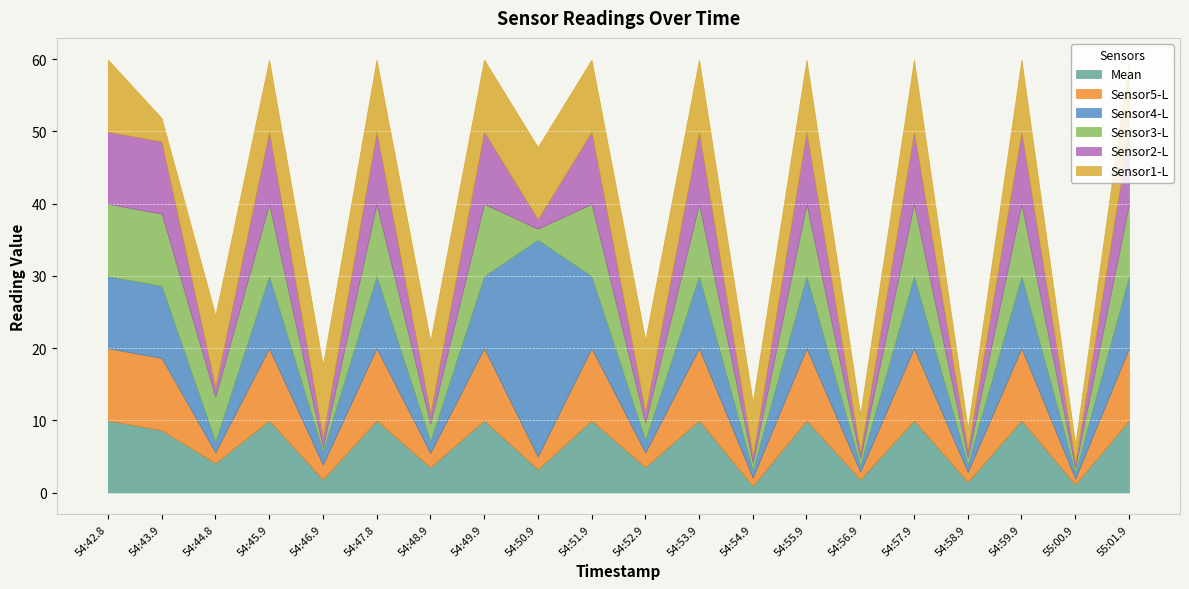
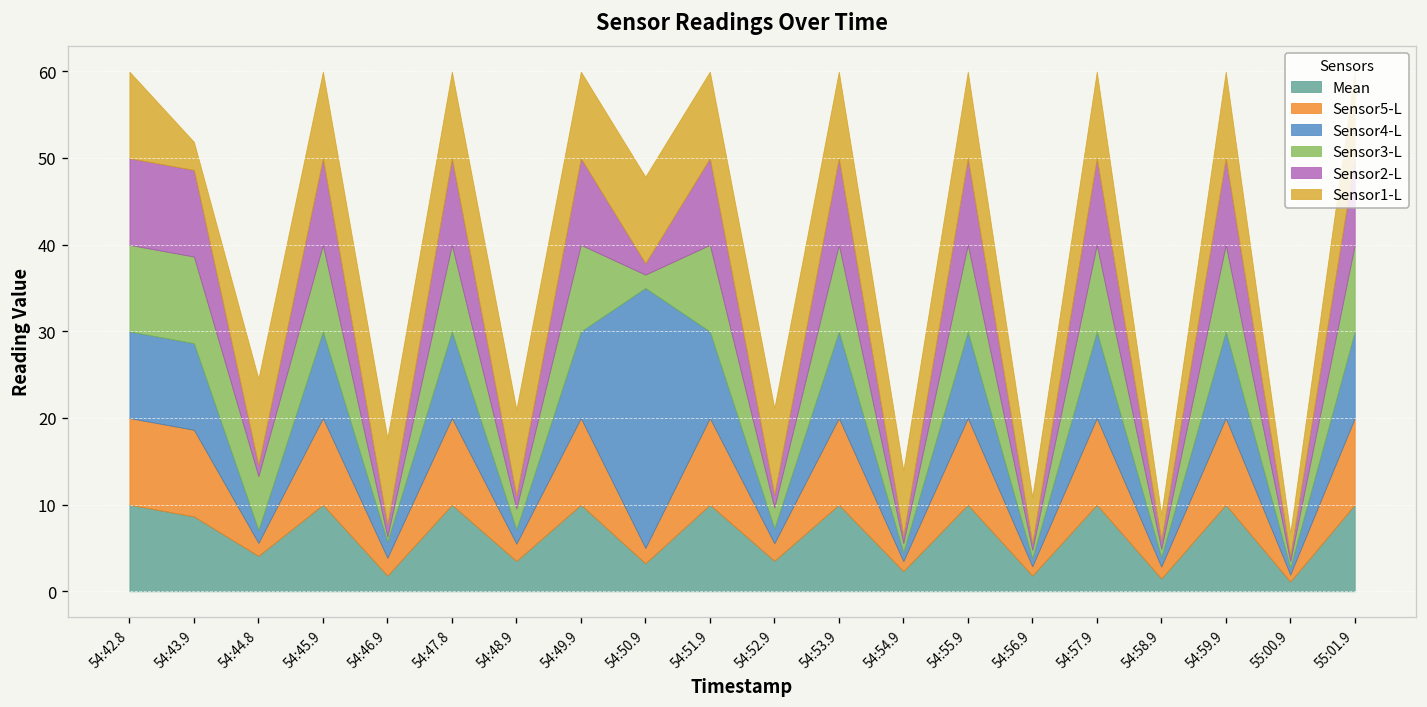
  {
    "Mean": {
      "54:42.8": 10,
      "54:43.9": 9,
      "54:44.8": 4,
      "54:45.9": 10,
      "54:46.9": 2,
      "54:47.8": 10,
      "54:48.9": 3,
      "54:49.9": 10,
      "54:50.9": 3,
      "54:51.9": 10,
      "54:52.9": 4,
      "54:53.9": 10,
-     "54:54.9": 1,
+     "54:54.9": 2,
      "54:55.9": 10,
      "54:56.9": 2,
      "54:57.9": 10,
      "54:58.9": 1,
      "54:59.9": 10,
      "55:00.9": 1,
      "55:01.9": 10
    },
    "Sensor4-L": {
      "54:42.8": 10,
      "54:43.9": 10,
      "54:44.8": 1,
      "54:45.9": 10,
      "54:46.9": 2,
      "54:47.8": 10,
      "54:48.9": 2,
      "54:49.9": 10,
      "54:50.9": 30,
      "54:51.9": 10,
      "54:52.9": 2,
      "54:53.9": 10,
      "54:54.9": 1,
      "54:55.9": 10,
      "54:56.9": 1,
      "54:57.9": 10,
      "54:58.9": 1,
      "54:59.9": 10,
      "55:00.9": 1,
      "55:01.9": 10
    },
    "Sensor3-L": {
      "54:42.8": 10,
      "54:43.9": 10,
      "54:44.8": 6,
      "54:45.9": 10,
      "54:46.9": 1,
      "54:47.8": 10,
      "54:48.9": 2,
      "54:49.9": 10,
      "54:50.9": 2,
      "54:51.9": 10,
      "54:52.9": 2,
      "54:53.9": 10,
      "54:54.9": 1,
      "54:55.9": 10,
      "54:56.9": 1,
      "54:57.9": 10,
      "54:58.9": 1,
      "54:59.9": 10,
      "55:00.9": 1,
      "55:01.9": 10
    },
    "Sensor2-L": {
      "54:42.8": 10,
      "54:43.9": 10,
      "54:44.8": 1,
      "54:45.9": 10,
      "54:46.9": 1,
      "54:47.8": 10,
      "54:48.9": 1,
      "54:49.9": 10,
      "54:50.9": 1,
      "54:51.9": 10,
      "54:52.9": 1,
      "54:53.9": 10,
      "54:54.9": 1,
      "54:55.9": 10,
      "54:56.9": 1,
      "54:57.9": 10,
      "54:58.9": 1,
      "54:59.9": 10,
      "55:00.9": 1
    }
  }
